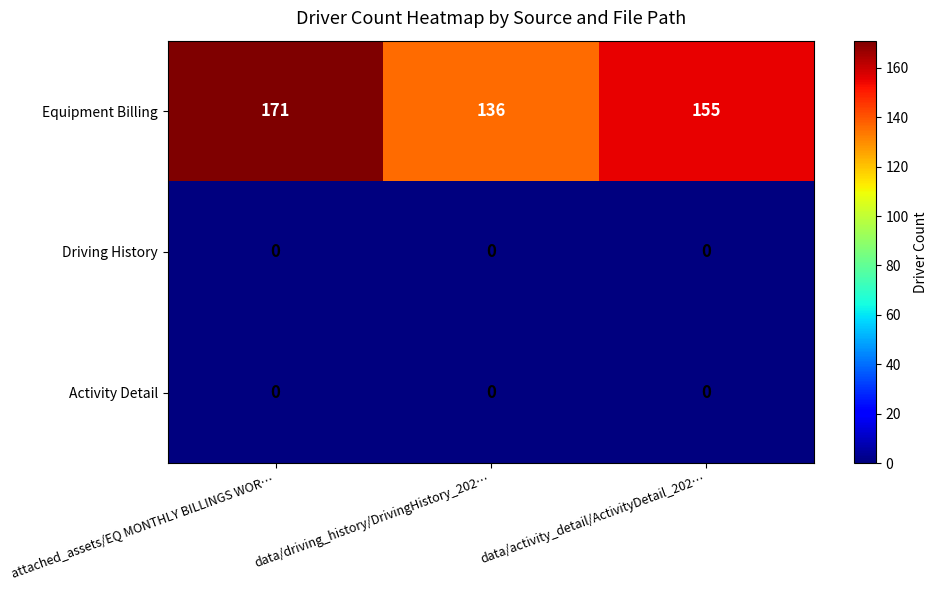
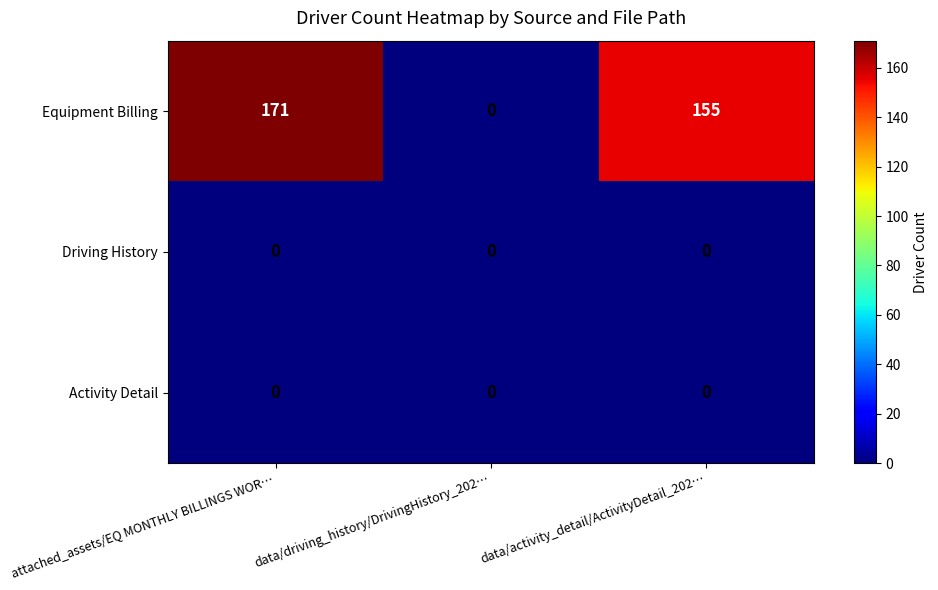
  {
    "Equipment Billing": {
      "attached_assets/EQ MONTHLY BILLINGS WOR…": 171,
-     "data/driving_history/DrivingHistory_202…": 136,
+     "data/driving_history/DrivingHistory_202…": 0,
      "data/activity_detail/ActivityDetail_202…": 155
    },
    "Driving History": {
      "attached_assets/EQ MONTHLY BILLINGS WOR…": 0,
      "data/driving_history/DrivingHistory_202…": 0,
      "data/activity_detail/ActivityDetail_202…": 0
    },
    "Activity Detail": {
      "attached_assets/EQ MONTHLY BILLINGS WOR…": 0,
      "data/driving_history/DrivingHistory_202…": 0,
      "data/activity_detail/ActivityDetail_202…": 0
    }
  }
